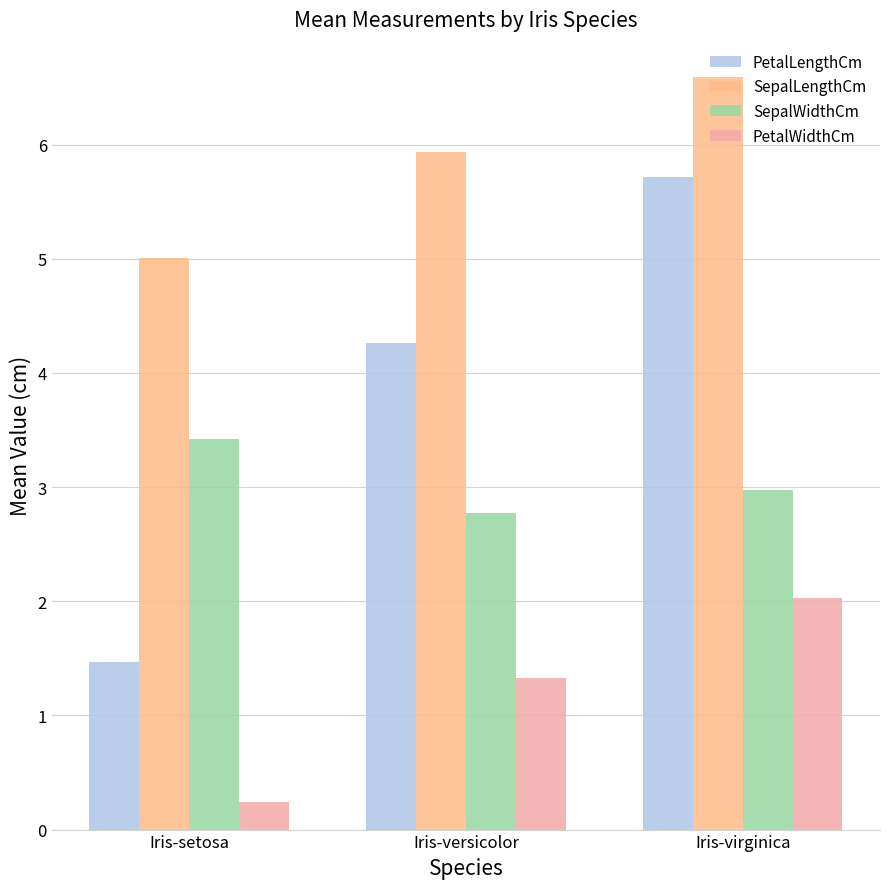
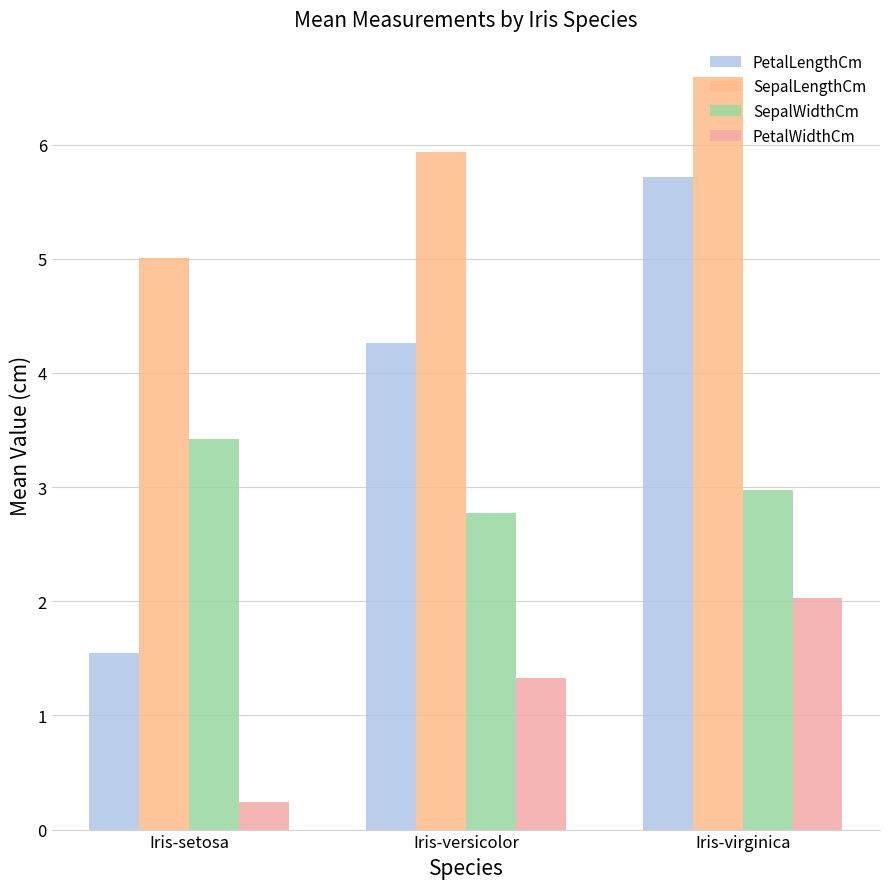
  {
    "PetalLengthCm": {
-     "Iris-setosa": 1.46,
+     "Iris-setosa": 1.54,
      "Iris-versicolor": 4.26,
      "Iris-virginica": 5.72
    },
    "SepalWidthCm": {
      "Iris-setosa": 3.42,
      "Iris-versicolor": 2.77,
      "Iris-virginica": 2.97
    }
  }
